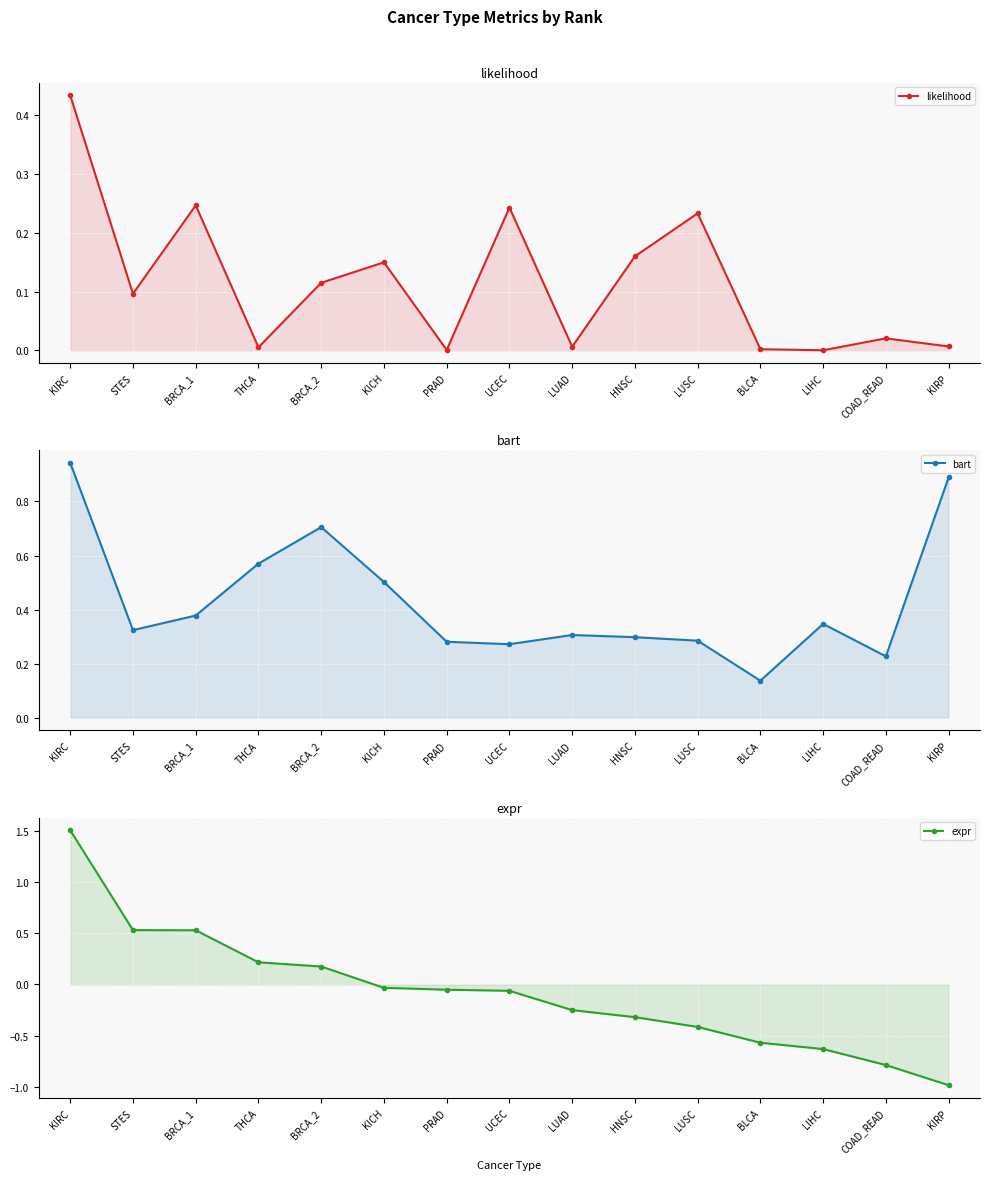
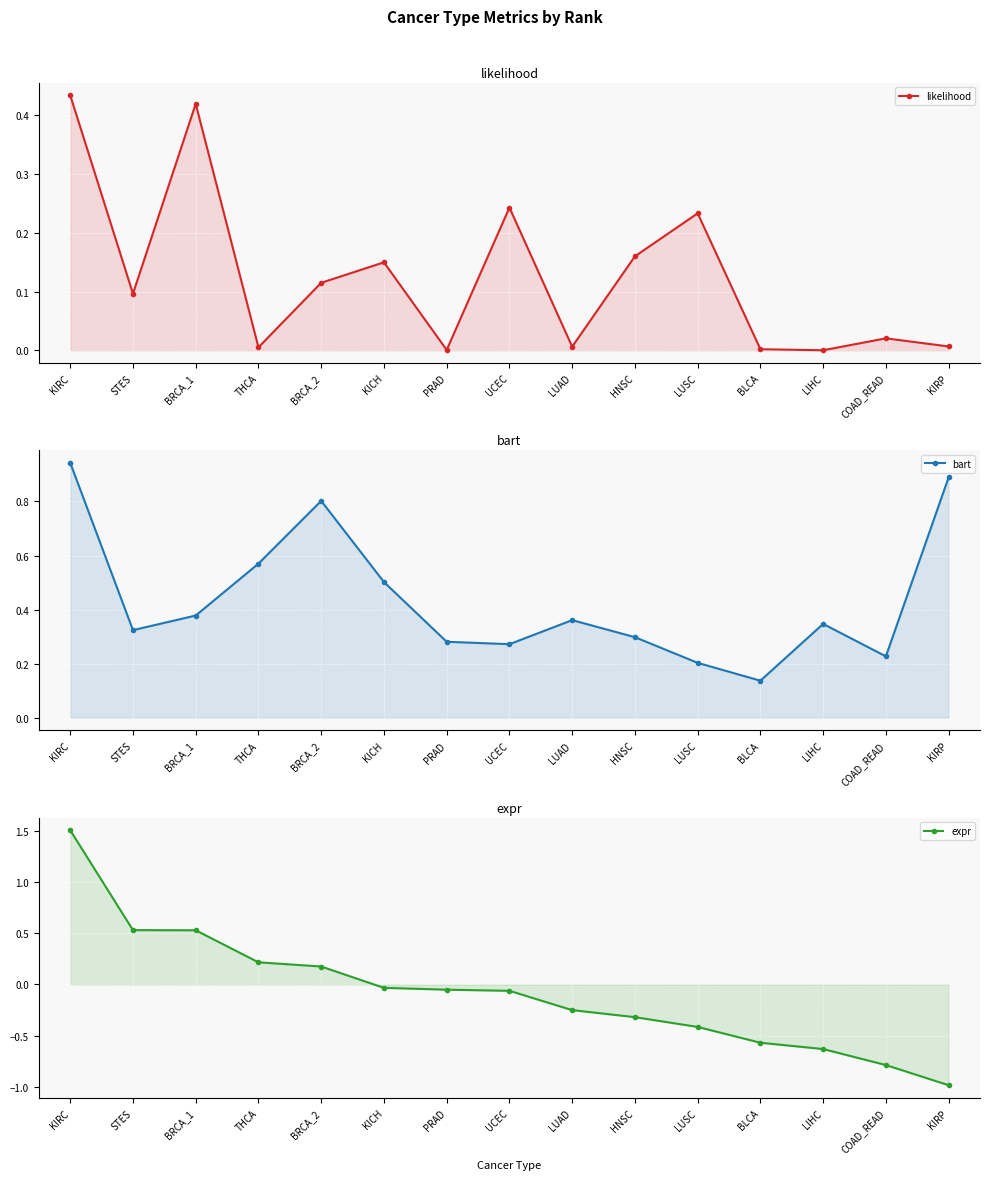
  {
    "likelihood": {
      "KIRC": 0.43,
      "STES": 0.10,
-     "BRCA_1": 0.25,
+     "BRCA_1": 0.42,
      "THCA": 0.00,
      "BRCA_2": 0.11,
      "KICH": 0.15,
      "PRAD": 0.00,
      "UCEC": 0.24,
      "LUAD": 0.01,
      "HNSC": 0.16,
      "LUSC": 0.23,
      "BLCA": 0.00,
      "LIHC": 0.00,
      "COAD_READ": 0.02,
      "KIRP": 0.01
    },
    "bart": {
      "KIRC": 0.94,
      "STES": 0.32,
      "BRCA_1": 0.38,
      "THCA": 0.57,
-     "BRCA_2": 0.71,
+     "BRCA_2": 0.80,
      "KICH": 0.50,
      "PRAD": 0.28,
      "UCEC": 0.27,
-     "LUAD": 0.31,
+     "LUAD": 0.36,
      "HNSC": 0.30,
-     "LUSC": 0.29,
+     "LUSC": 0.20,
      "BLCA": 0.14,
      "LIHC": 0.35,
      "COAD_READ": 0.23,
      "KIRP": 0.89
    }
  }
